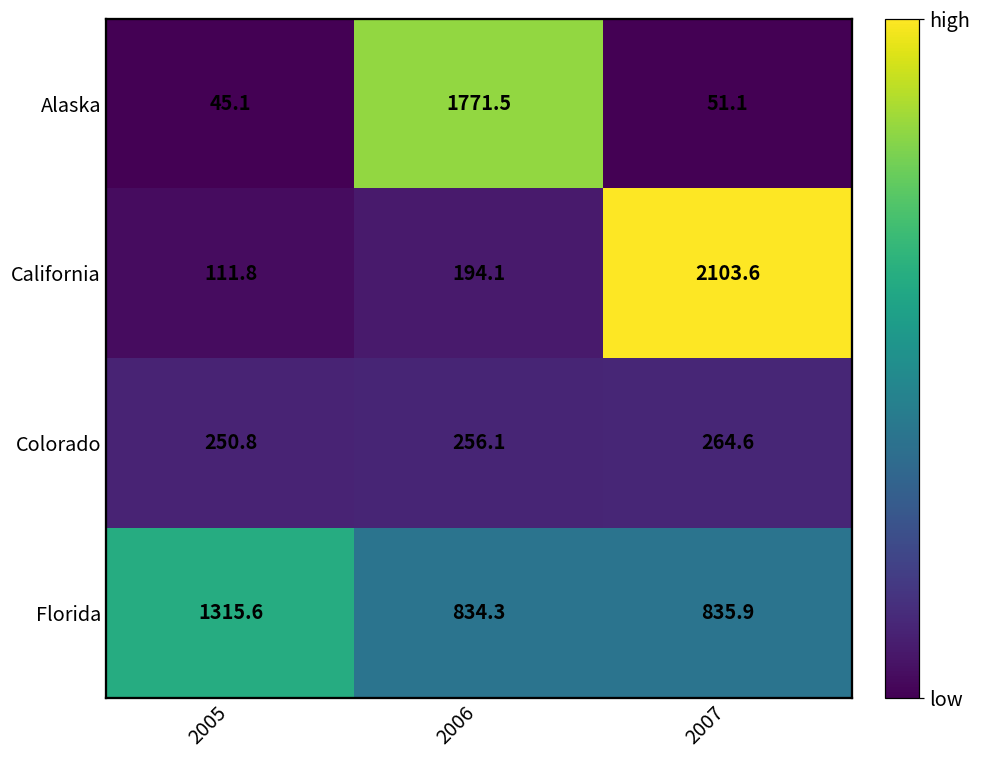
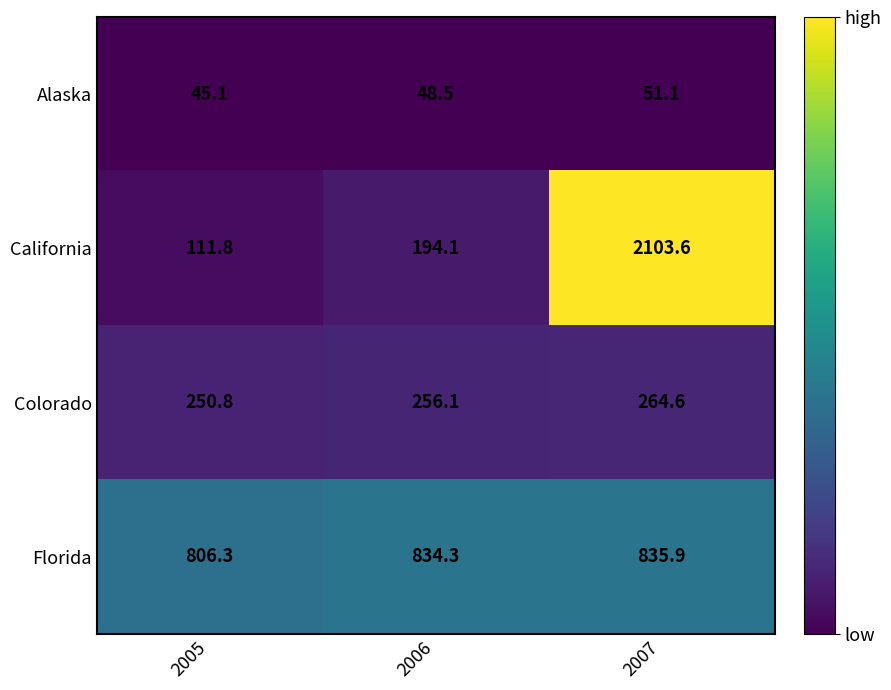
  {
    "Alaska": {
      "2005": 45.1,
-     "2006": 1771.5,
+     "2006": 48.5,
      "2007": 51.1
    },
    "California": {
      "2005": 111.8,
      "2006": 194.1,
      "2007": 2103.6
    },
    "Colorado": {
      "2005": 250.8,
      "2006": 256.1,
      "2007": 264.6
    },
    "Florida": {
-     "2005": 1315.6,
+     "2005": 806.3,
      "2006": 834.3,
      "2007": 835.9
    }
  }
